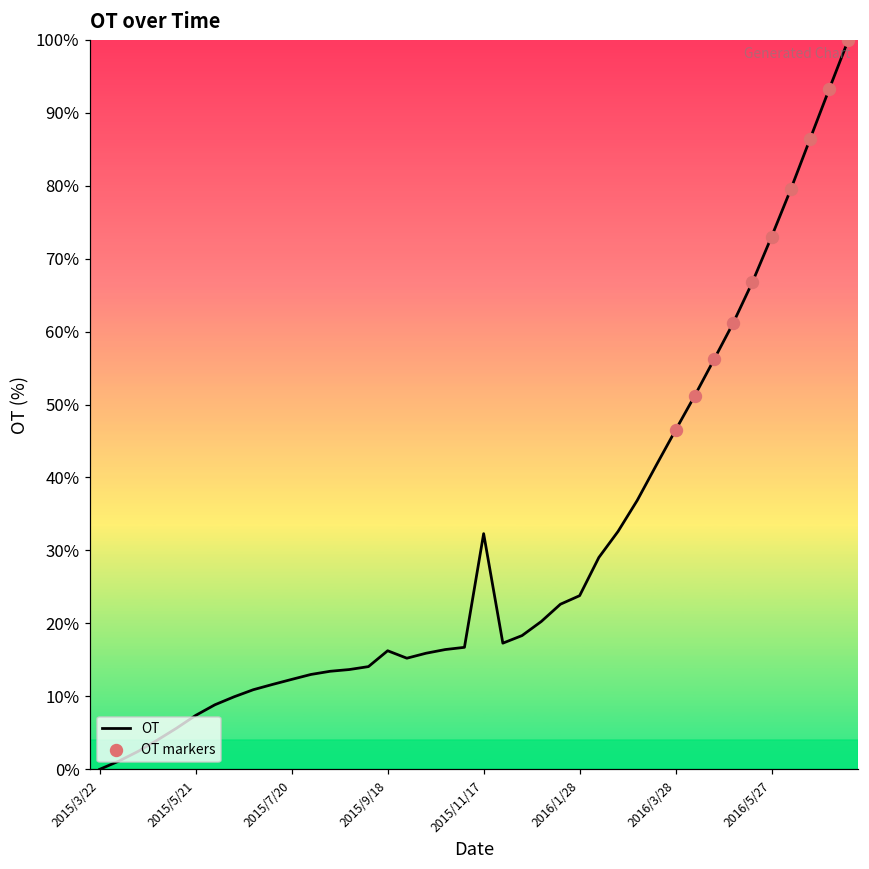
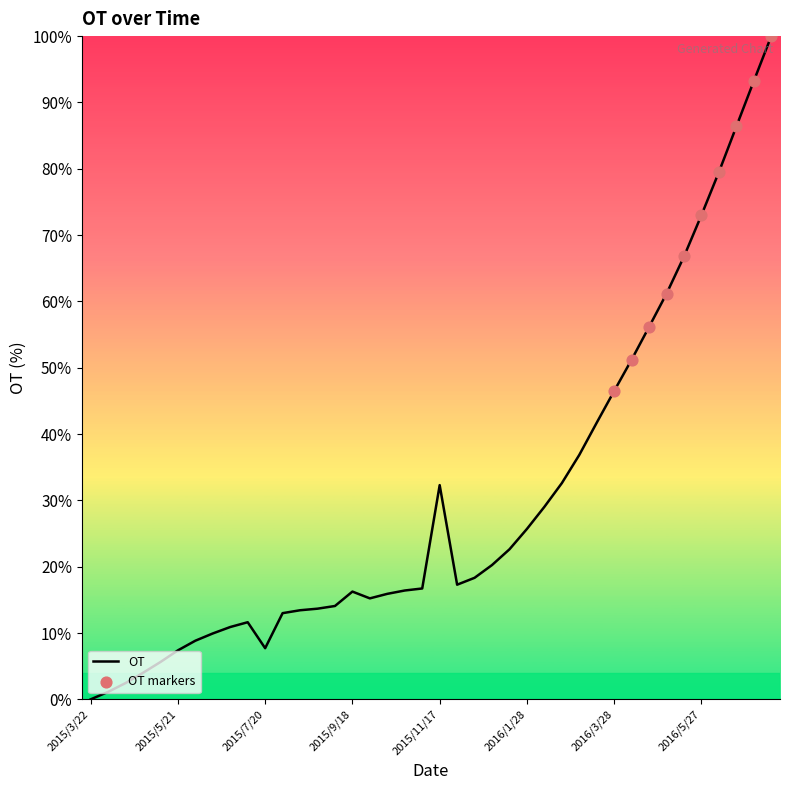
  {
    "OT": {
      "2015/5/21": "7%",
-     "2015/7/20": "12%",
+     "2015/7/20": "8%",
      "2015/9/18": "16%",
      "2015/11/17": "32%",
-     "2016/1/28": "24%"
+     "2016/1/28": "26%"
    }
  }
